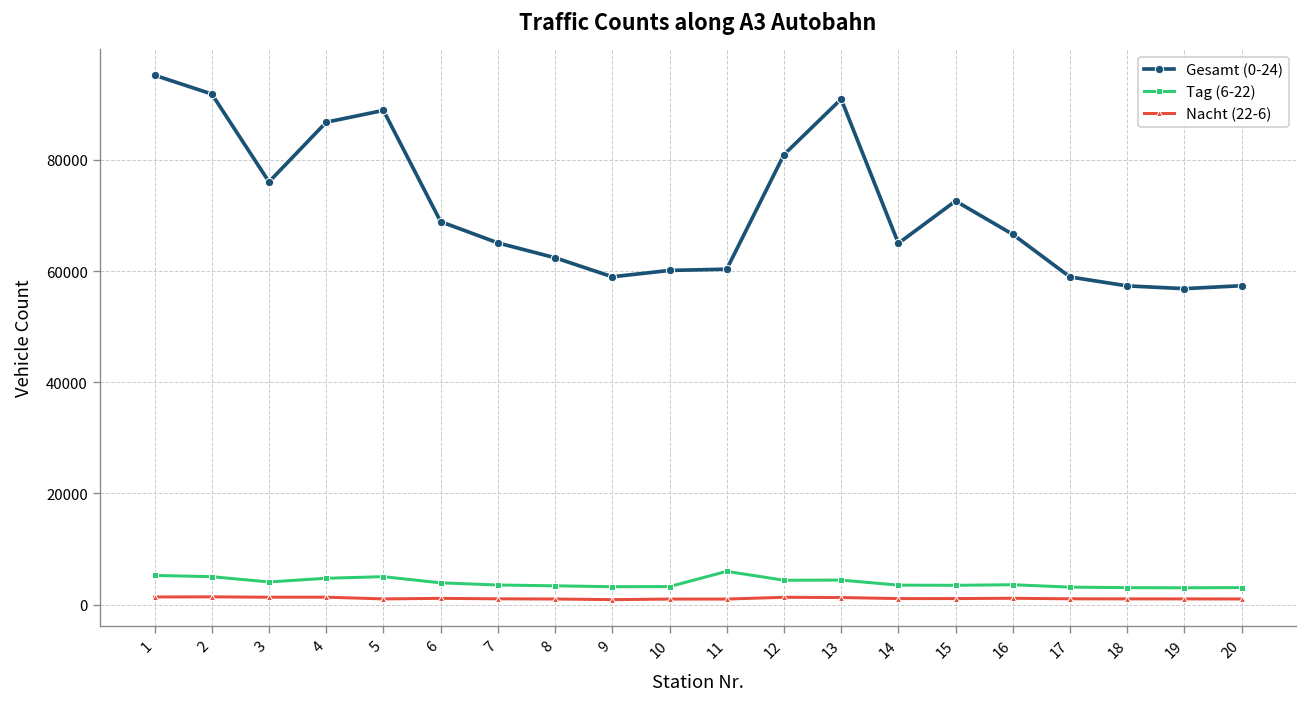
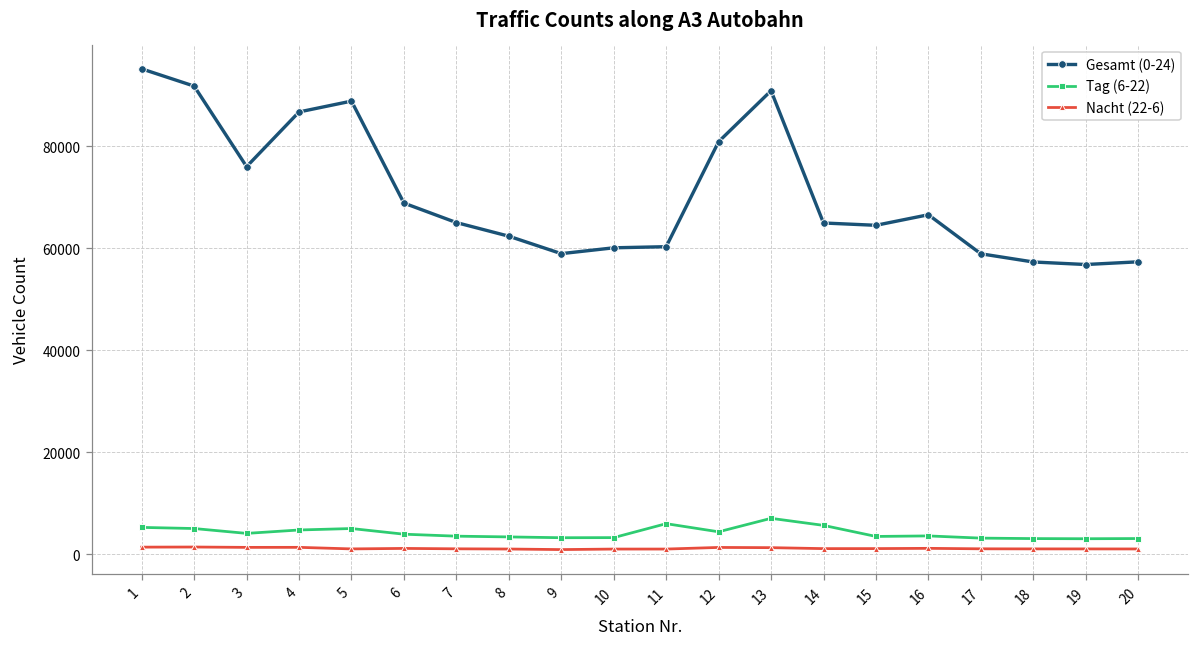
  {
    "Gesamt (0-24)": {
      "1": 95000,
      "2": 92000,
      "3": 76000,
      "4": 87000,
      "5": 89000,
      "6": 69000,
      "7": 65000,
      "8": 62000,
      "9": 59000,
      "10": 60000,
      "11": 60000,
      "12": 81000,
      "13": 91000,
      "14": 65000,
-     "15": 73000,
+     "15": 65000,
      "16": 67000,
      "17": 59000,
      "18": 57000,
      "19": 57000,
      "20": 57000
    },
    "Tag (6-22)": {
      "1": 5000,
      "2": 5000,
      "3": 4000,
      "4": 5000,
      "5": 5000,
      "6": 4000,
      "7": 4000,
      "8": 3000,
      "9": 3000,
      "10": 3000,
      "11": 6000,
      "12": 4000,
-     "13": 4000,
-     "14": 4000,
+     "13": 7000,
+     "14": 6000,
      "15": 3000,
      "16": 4000,
      "17": 3000,
      "18": 3000,
      "19": 3000,
      "20": 3000
    },
    "Nacht (22-6)": {
      "1": 1000,
      "2": 1000,
      "3": 1000,
      "4": 1000,
      "5": 1000,
      "6": 1000,
      "7": 1000,
      "8": 1000,
      "9": 1000,
      "10": 1000,
      "11": 1000,
      "12": 1000,
      "13": 1000,
      "14": 1000,
      "15": 1000,
      "16": 1000,
      "17": 1000,
      "18": 1000,
      "19": 1000,
      "20": 1000
    }
  }
